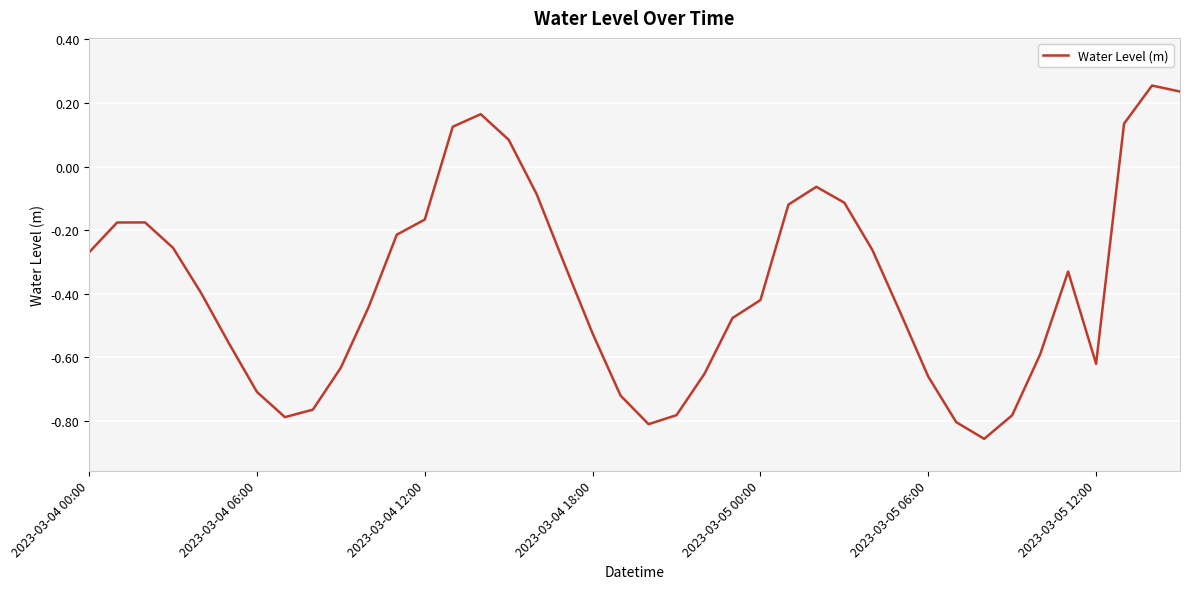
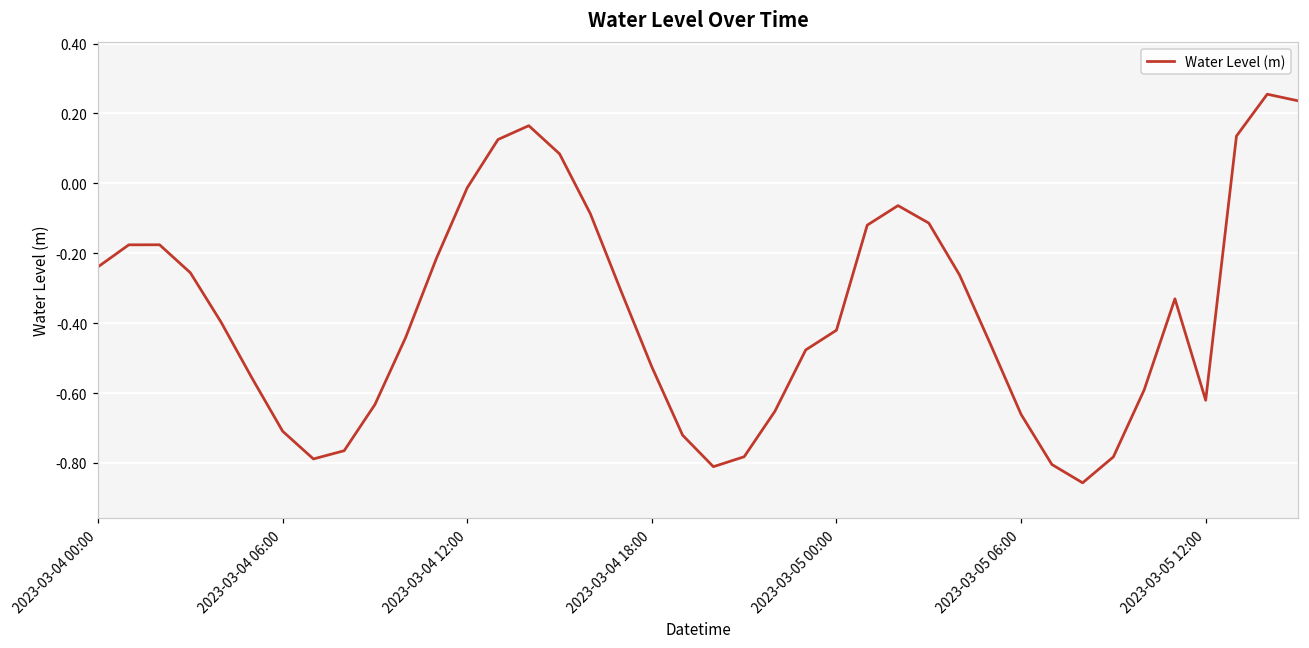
  {
-   "2023-03-04 00:00": -0.27,
+   "2023-03-04 00:00": -0.24,
    "2023-03-04 06:00": -0.71,
-   "2023-03-04 12:00": -0.17,
+   "2023-03-04 12:00": -0.01,
    "2023-03-04 18:00": -0.53,
    "2023-03-05 00:00": -0.42,
    "2023-03-05 06:00": -0.66,
    "2023-03-05 12:00": -0.62
  }
